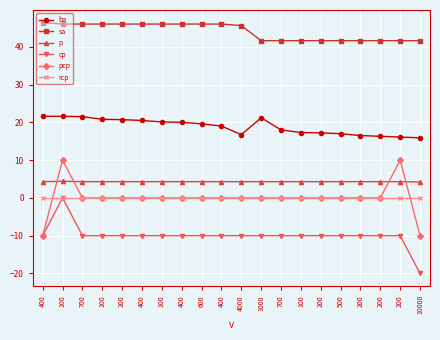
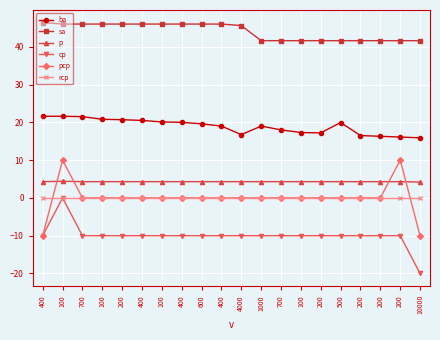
  {
    "ba": {
      "600": 20,
      "4000": 17,
-     "1000": 21,
-     "500": 17,
+     "1000": 19,
+     "500": 20,
      "10000": 16
    }
  }
